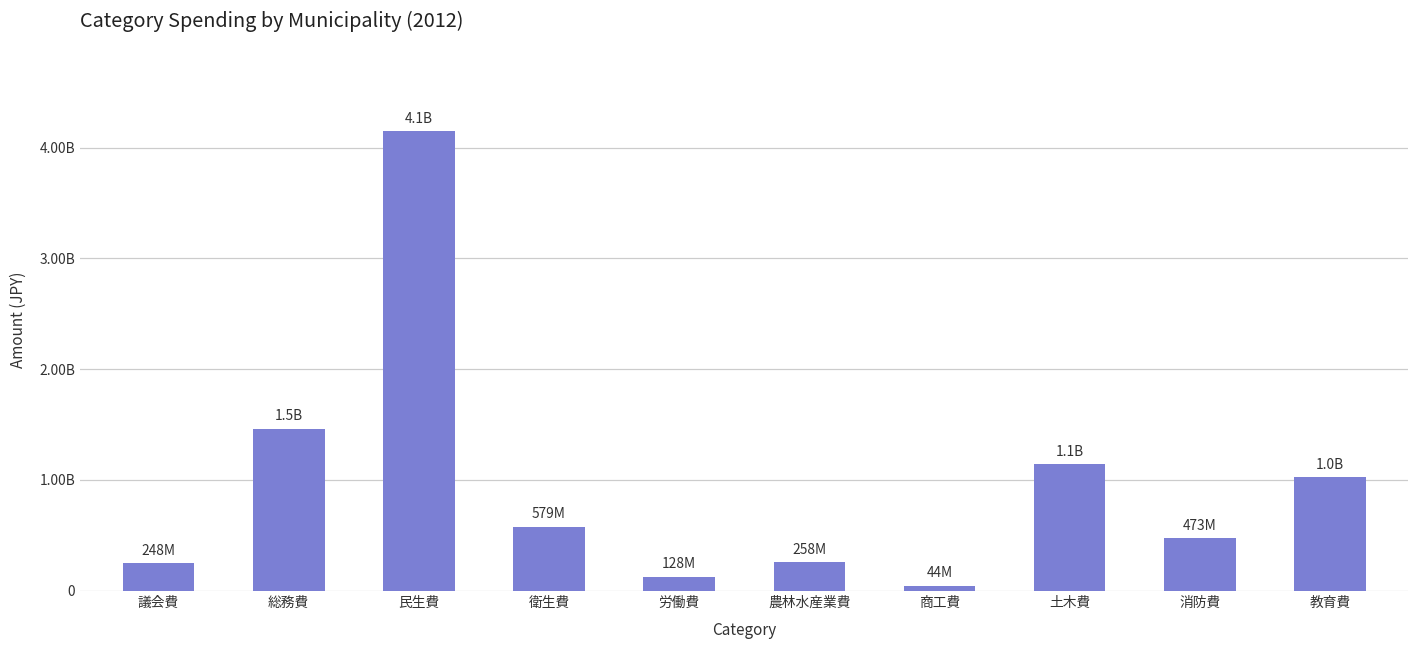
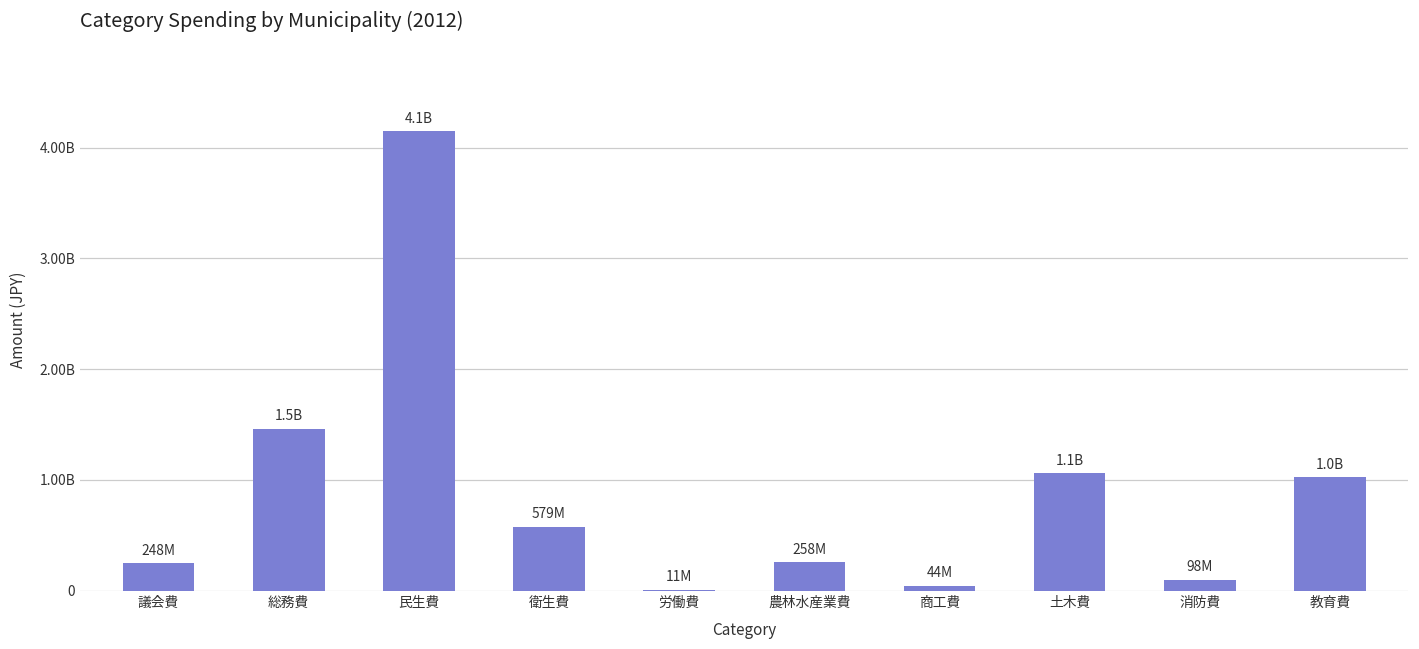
  {
    "議会費": "248M",
    "総務費": "1.5B",
    "民生費": "4.1B",
    "衛生費": "579M",
-   "労働費": "128M",
+   "労働費": "11M",
    "農林水産業費": "258M",
    "商工費": "44M",
-   "土木費": "1140000000",
-   "消防費": "473M",
+   "土木費": "1060000000",
+   "消防費": "98M",
    "教育費": "1.0B"
  }
